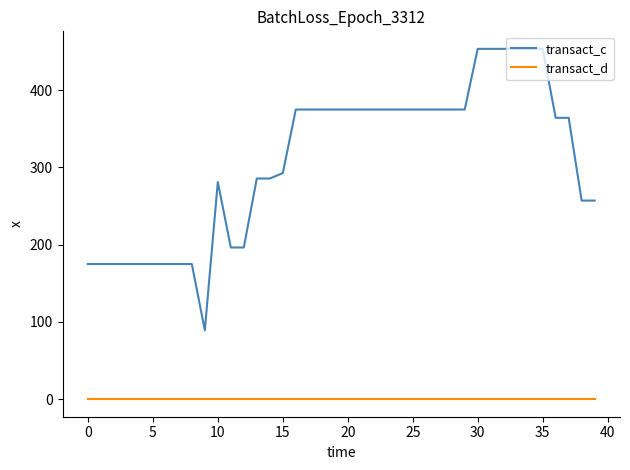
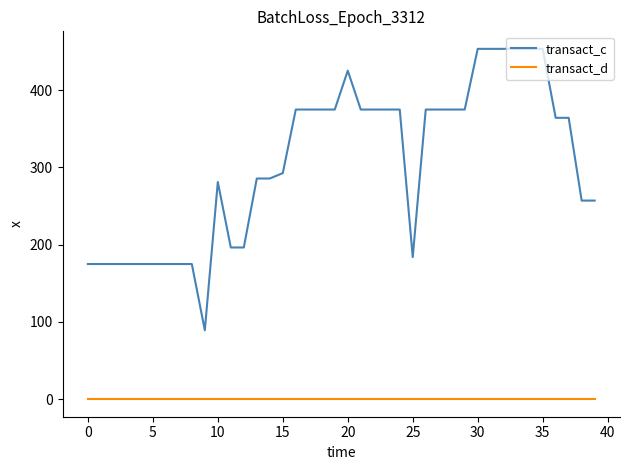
  {
    "transact_c": {
      "0": 180,
      "5": 180,
      "10": 280,
      "15": 290,
-     "20": 380,
-     "25": 380,
+     "20": 430,
+     "25": 180,
      "30": 450
    },
    "transact_d": {
      "0": 0,
      "5": 0,
      "10": 0,
      "15": 0,
      "20": 0,
      "25": 0,
      "30": 0,
      "35": 0
    }
  }
